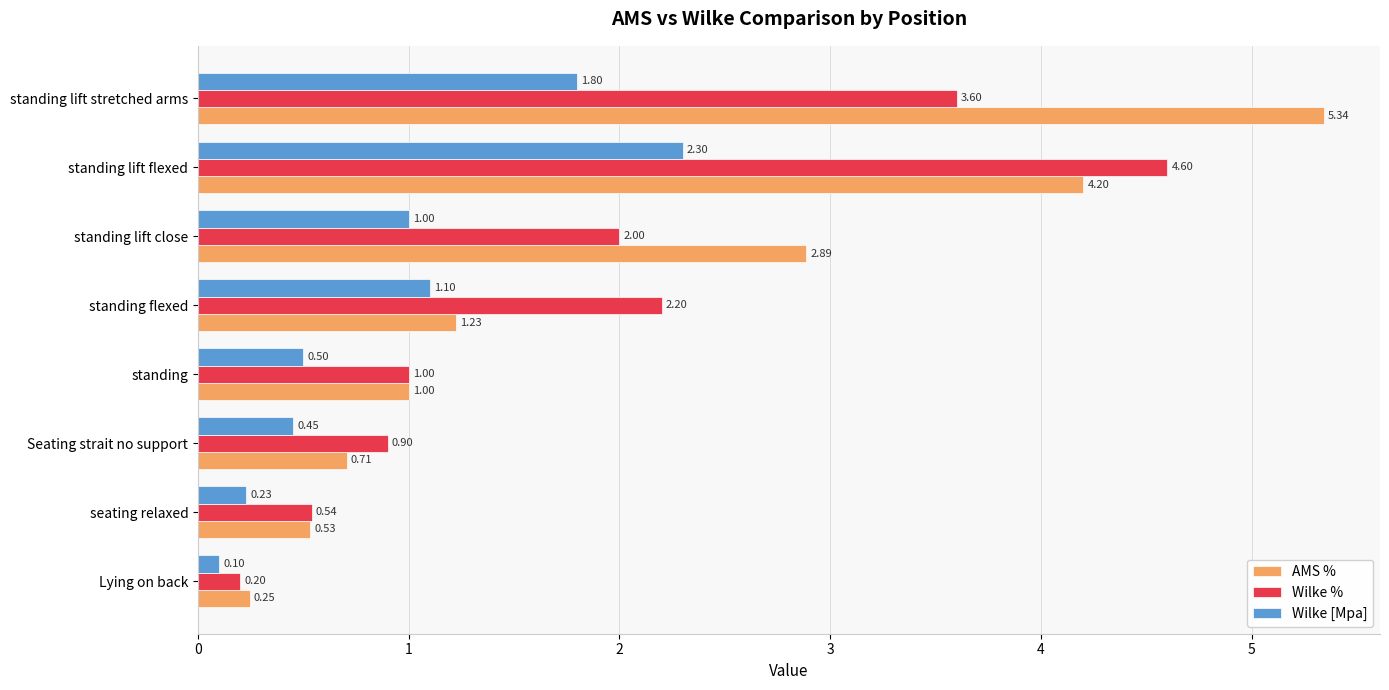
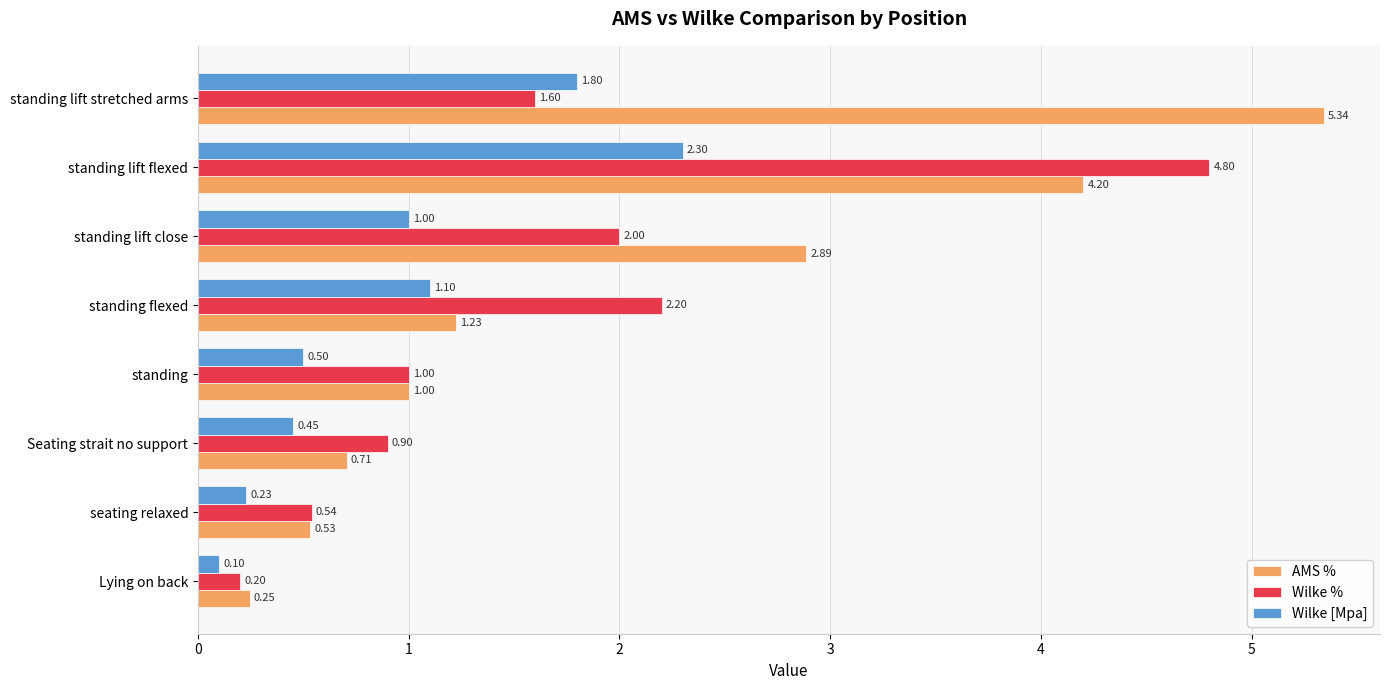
  {
    "AMS %": {
      "standing lift stretched arms": 5.34,
      "standing lift flexed": 4.20,
      "standing lift close": 2.89,
      "standing flexed": 1.23,
      "standing": 1.00,
      "Seating strait no support": 0.71,
      "seating relaxed": 0.53,
      "Lying on back": 0.25
    },
    "Wilke %": {
-     "standing lift stretched arms": 3.60,
-     "standing lift flexed": 4.60,
+     "standing lift stretched arms": 1.60,
+     "standing lift flexed": 4.80,
      "standing lift close": 2.00,
      "standing flexed": 2.20,
      "standing": 1.00,
      "Seating strait no support": 0.90,
      "seating relaxed": 0.54,
      "Lying on back": 0.20
    },
    "Wilke [Mpa]": {
      "standing lift stretched arms": 1.80,
      "standing lift flexed": 2.30,
      "standing lift close": 1.00,
      "standing flexed": 1.10,
      "standing": 0.50,
      "Seating strait no support": 0.45,
      "seating relaxed": 0.23,
      "Lying on back": 0.10
    }
  }
